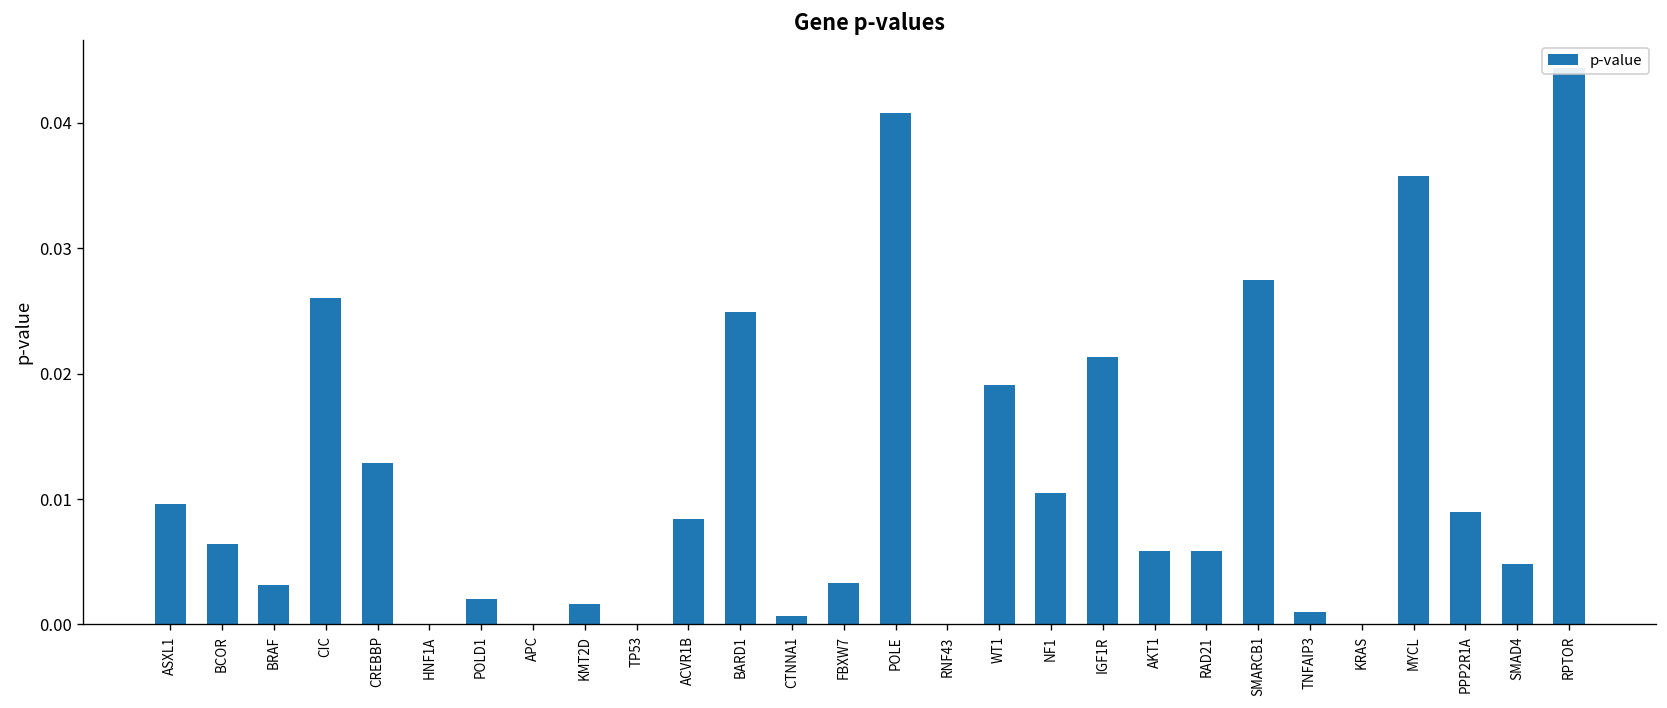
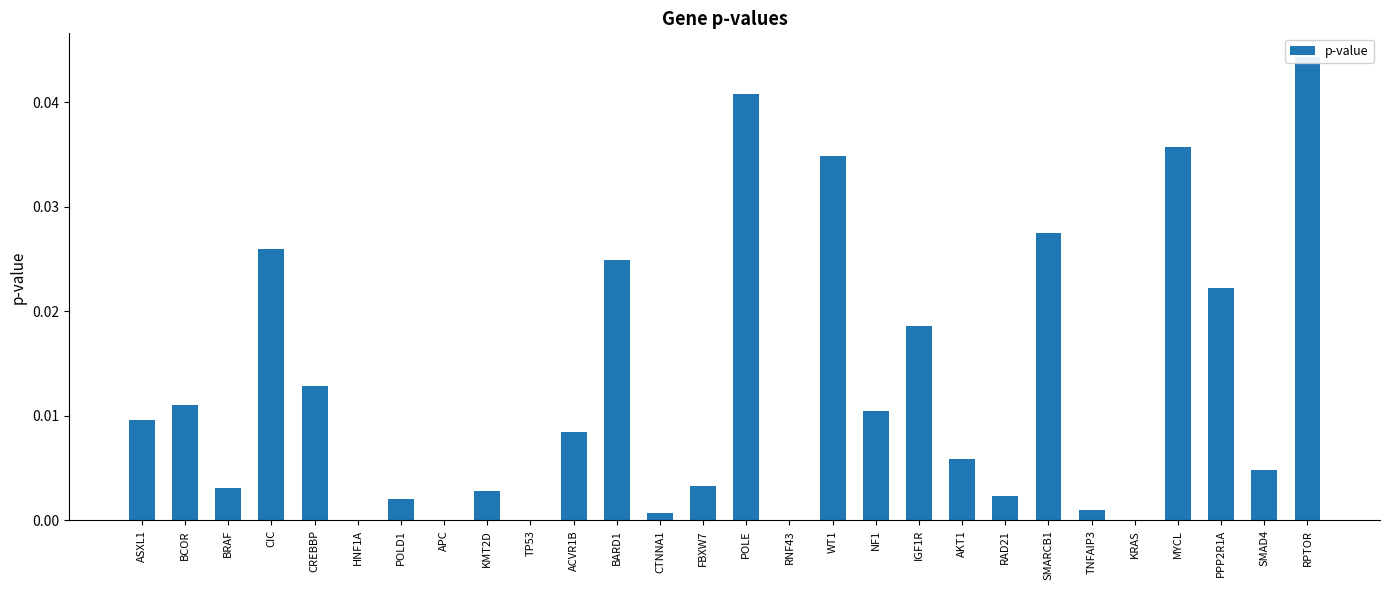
  {
    "ASXL1": 0.0096,
-   "BCOR": 0.0064,
+   "BCOR": 0.0110,
    "BRAF": 0.0031,
    "CIC": 0.0260,
    "CREBBP": 0.0129,
    "POLD1": 0.0020,
-   "KMT2D": 0.0017,
+   "KMT2D": 0.0028,
    "ACVR1B": 0.0084,
    "BARD1": 0.0249,
    "CTNNA1": 0.0007,
    "FBXW7": 0.0033,
    "POLE": 0.0408,
-   "WT1": 0.0191,
+   "WT1": 0.0349,
    "NF1": 0.0105,
-   "IGF1R": 0.0213,
+   "IGF1R": 0.0186,
    "AKT1": 0.0059,
-   "RAD21": 0.0059,
+   "RAD21": 0.0023,
    "SMARCB1": 0.0275,
    "TNFAIP3": 0.0010,
    "MYCL": 0.0358,
-   "PPP2R1A": 0.0090,
+   "PPP2R1A": 0.0223,
    "SMAD4": 0.0048
  }
